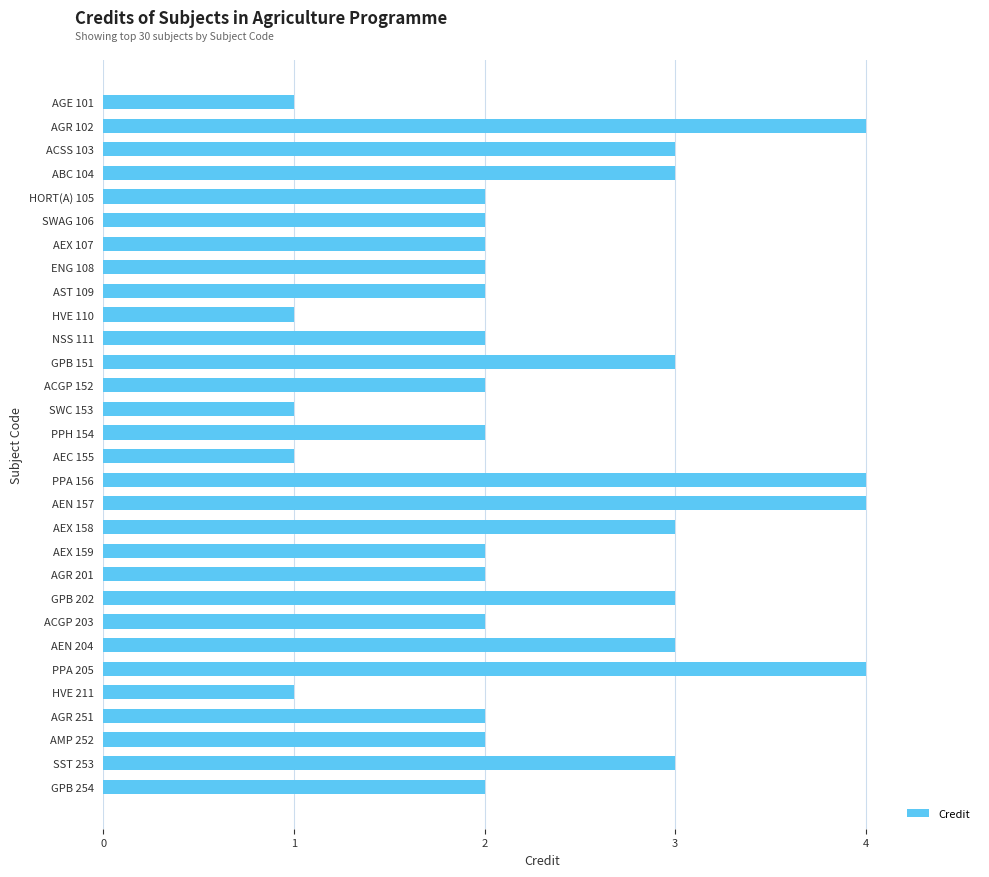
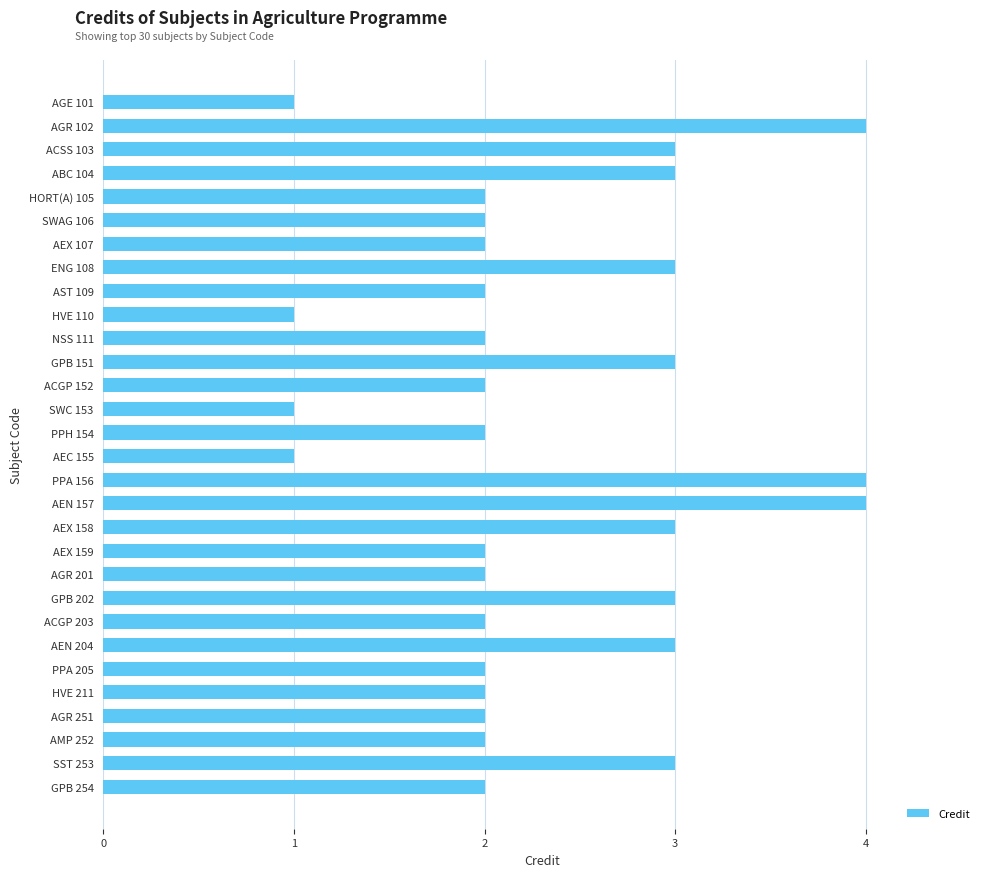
  {
    "AGE 101": 1,
    "AGR 102": 4,
    "ACSS 103": 3,
    "ABC 104": 3,
    "HORT(A) 105": 2,
    "SWAG 106": 2,
    "AEX 107": 2,
-   "ENG 108": 2,
+   "ENG 108": 3,
    "AST 109": 2,
    "HVE 110": 1,
    "NSS 111": 2,
    "GPB 151": 3,
    "ACGP 152": 2,
    "SWC 153": 1,
    "PPH 154": 2,
    "AEC 155": 1,
    "PPA 156": 4,
    "AEN 157": 4,
    "AEX 158": 3,
    "AEX 159": 2,
    "AGR 201": 2,
    "GPB 202": 3,
    "ACGP 203": 2,
    "AEN 204": 3,
-   "PPA 205": 4,
-   "HVE 211": 1,
+   "PPA 205": 2,
+   "HVE 211": 2,
    "AGR 251": 2,
    "AMP 252": 2,
    "SST 253": 3,
    "GPB 254": 2
  }
